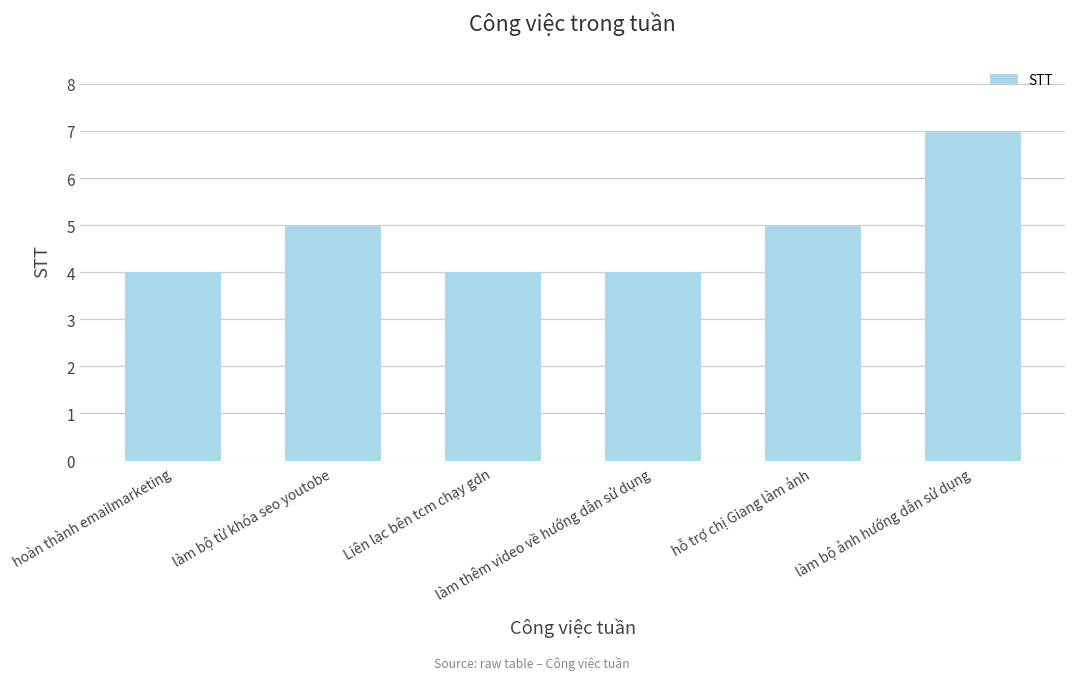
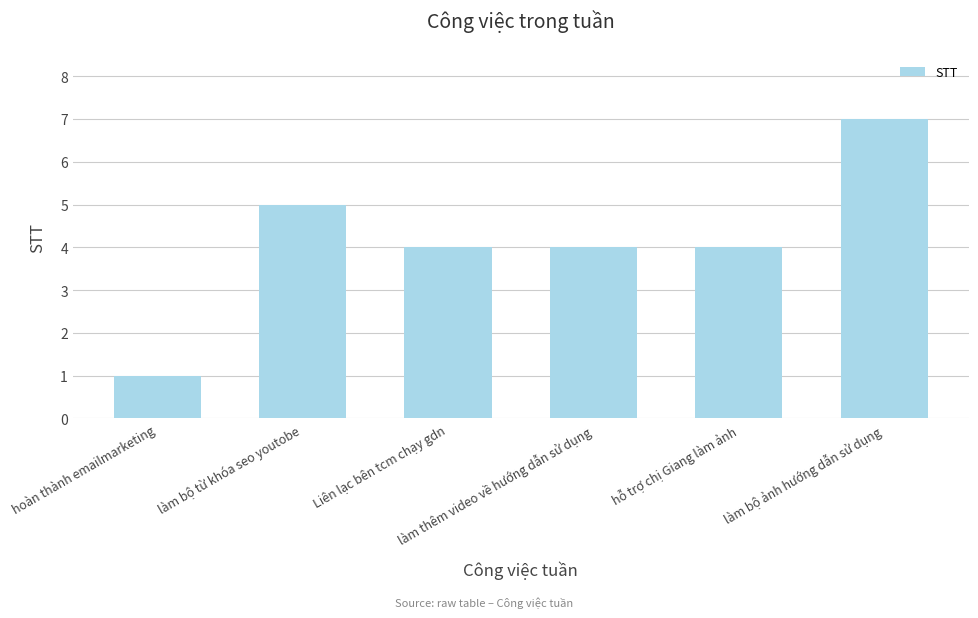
  {
-   "hoàn thành emailmarketing": 4,
+   "hoàn thành emailmarketing": 1,
    "làm bộ từ khóa seo youtobe": 5,
    "Liên lạc bên tcm chạy gdn": 4,
    "làm thêm video về hướng dẫn sử dụng": 4,
-   "hỗ trợ chị Giang làm ảnh": 5,
+   "hỗ trợ chị Giang làm ảnh": 4,
    "làm bộ ảnh hướng dẫn sử dụng": 7
  }
